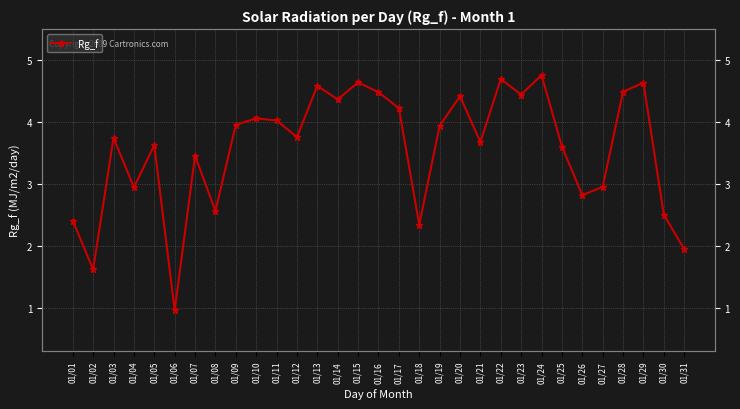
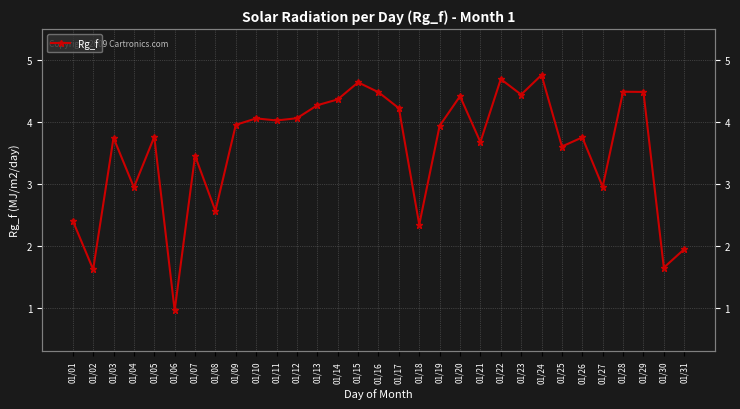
  {
    "01/01": 2.4,
    "01/02": 1.6,
    "01/03": 3.7,
    "01/04": 2.9,
-   "01/05": 3.6,
+   "01/05": 3.8,
    "01/06": 1.0,
    "01/07": 3.5,
    "01/08": 2.6,
    "01/09": 4.0,
    "01/10": 4.1,
    "01/11": 4.0,
-   "01/12": 3.8,
-   "01/13": 4.6,
+   "01/12": 4.1,
+   "01/13": 4.3,
    "01/14": 4.4,
    "01/15": 4.6,
    "01/16": 4.5,
    "01/17": 4.2,
    "01/18": 2.3,
    "01/19": 3.9,
    "01/20": 4.4,
    "01/21": 3.7,
    "01/22": 4.7,
    "01/23": 4.4,
    "01/24": 4.8,
    "01/25": 3.6,
-   "01/26": 2.8,
+   "01/26": 3.7,
    "01/27": 3.0,
    "01/28": 4.5,
-   "01/29": 4.6,
-   "01/30": 2.5,
+   "01/29": 4.5,
+   "01/30": 1.6,
    "01/31": 1.9
  }
